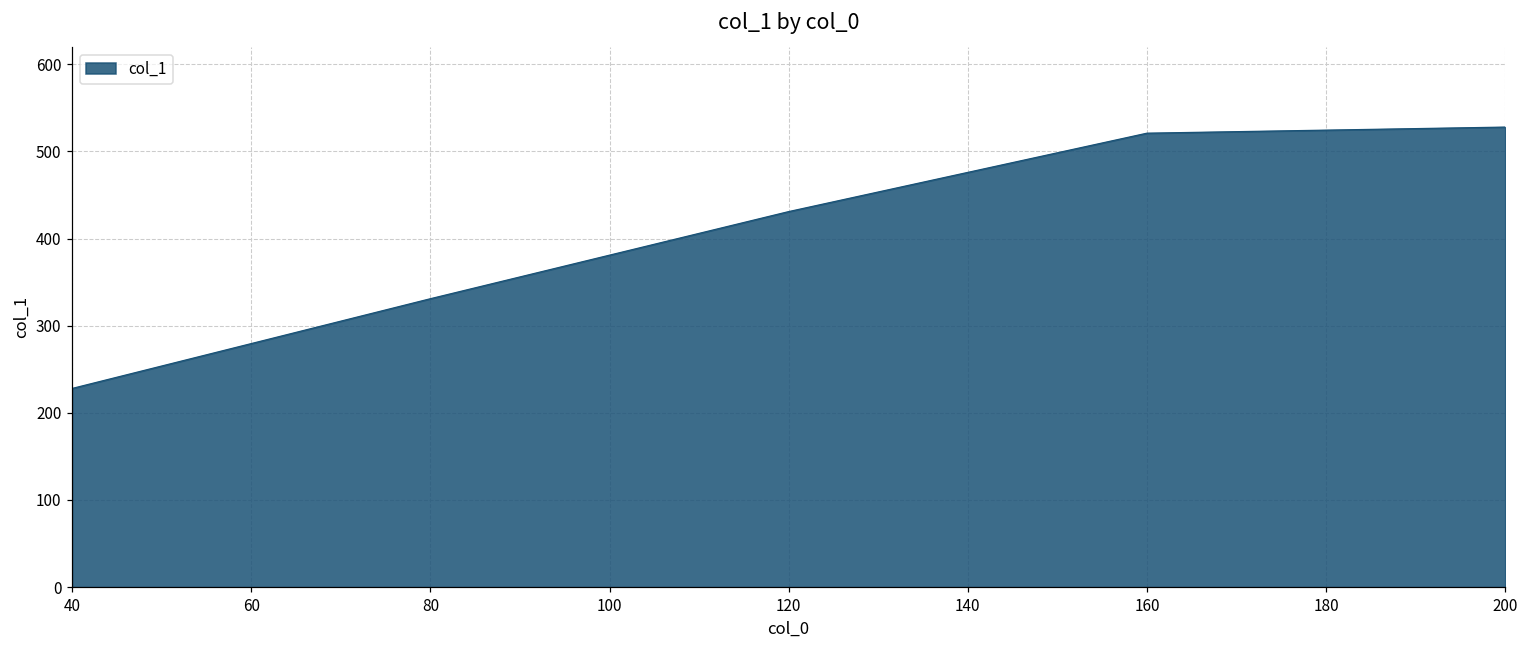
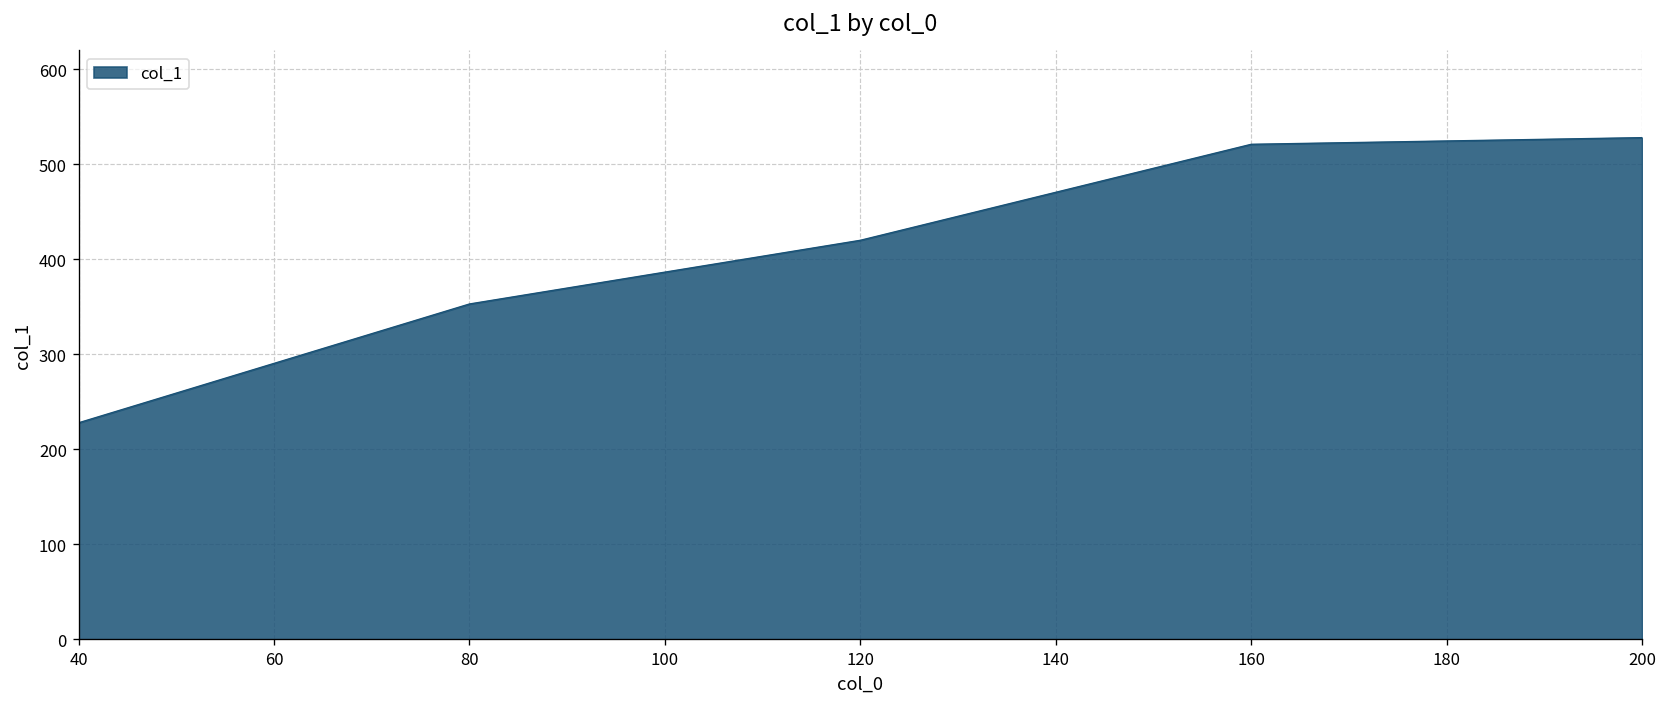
  {
    "40": 230,
-   "80": 330,
-   "120": 430,
+   "80": 350,
+   "120": 420,
    "160": 520,
    "200": 530
  }
